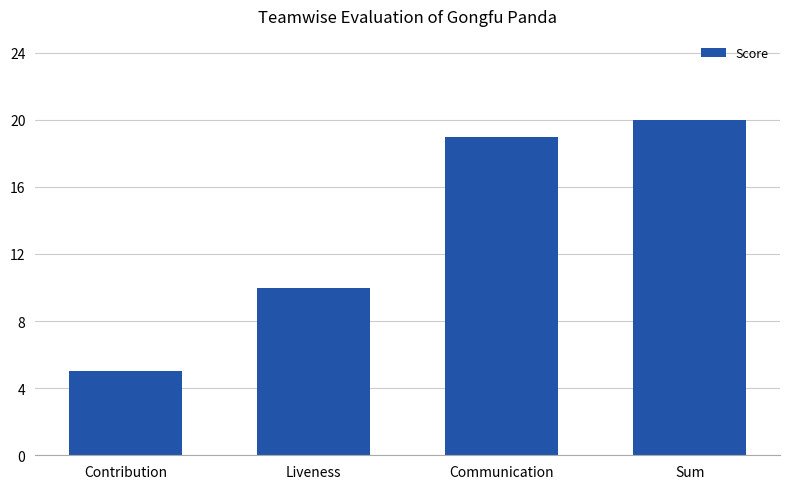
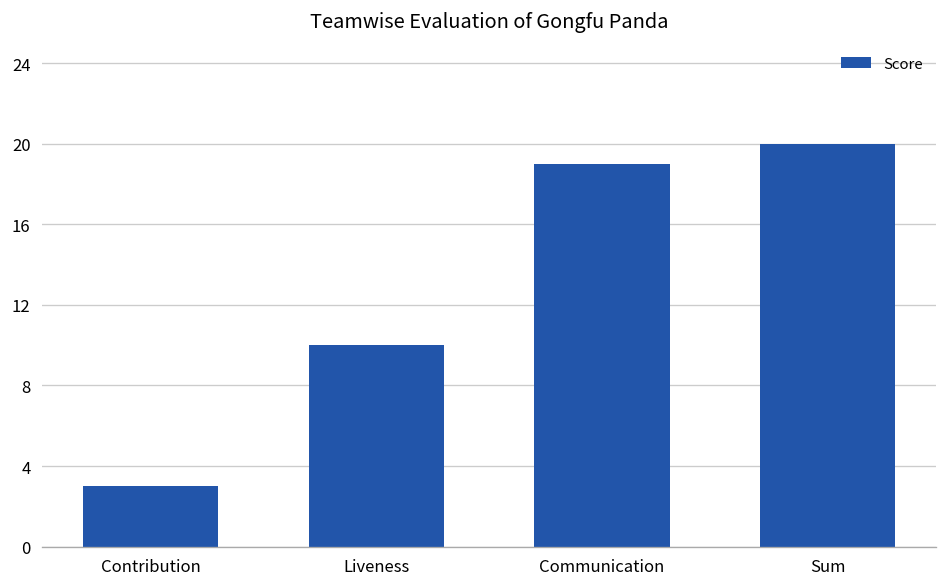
  {
-   "Contribution": 5,
+   "Contribution": 3,
    "Liveness": 10,
    "Communication": 19,
    "Sum": 20
  }
